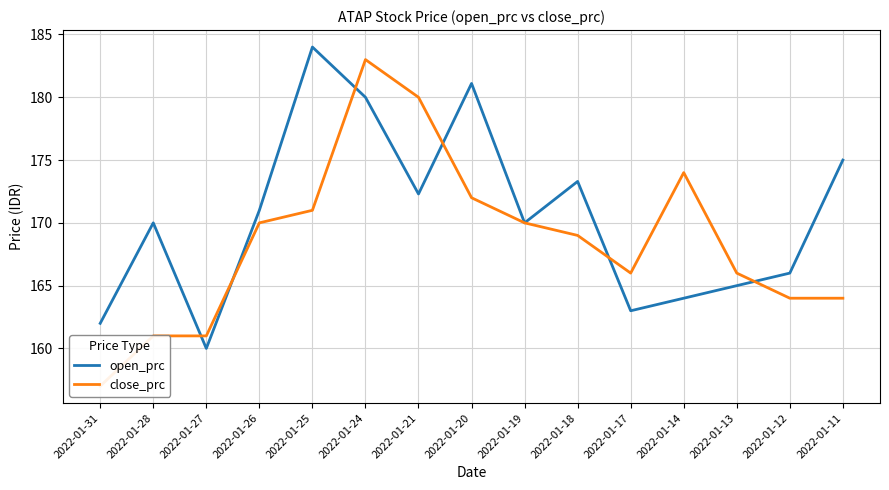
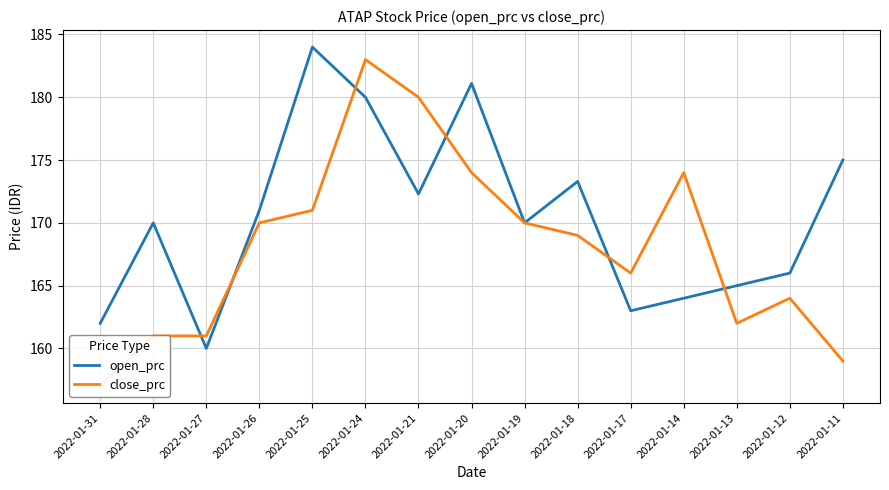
  {
    "open_prc": {
      "2022-01-31": 162,
      "2022-01-28": 170,
      "2022-01-27": 160,
      "2022-01-26": 171,
      "2022-01-25": 184,
      "2022-01-24": 180,
      "2022-01-21": 172.3,
      "2022-01-20": 181,
      "2022-01-18": 173.3,
      "2022-01-17": 163,
      "2022-01-14": 164,
      "2022-01-13": 165,
      "2022-01-12": 166,
      "2022-01-11": 175
    },
    "close_prc": {
      "2022-01-27": 161,
      "2022-01-26": 170,
      "2022-01-25": 171,
      "2022-01-24": 183,
      "2022-01-21": 180,
-     "2022-01-20": 172,
+     "2022-01-20": 174,
      "2022-01-18": 169,
      "2022-01-17": 166,
      "2022-01-14": 174,
-     "2022-01-13": 166,
+     "2022-01-13": 162,
      "2022-01-12": 164,
-     "2022-01-11": 164
+     "2022-01-11": 159
    }
  }
